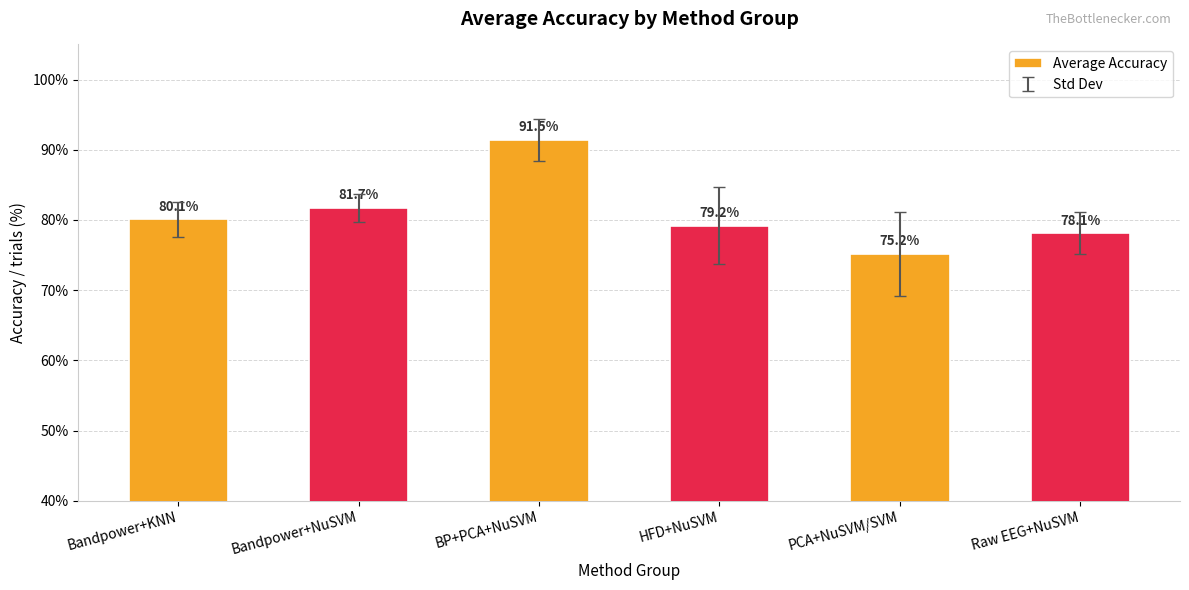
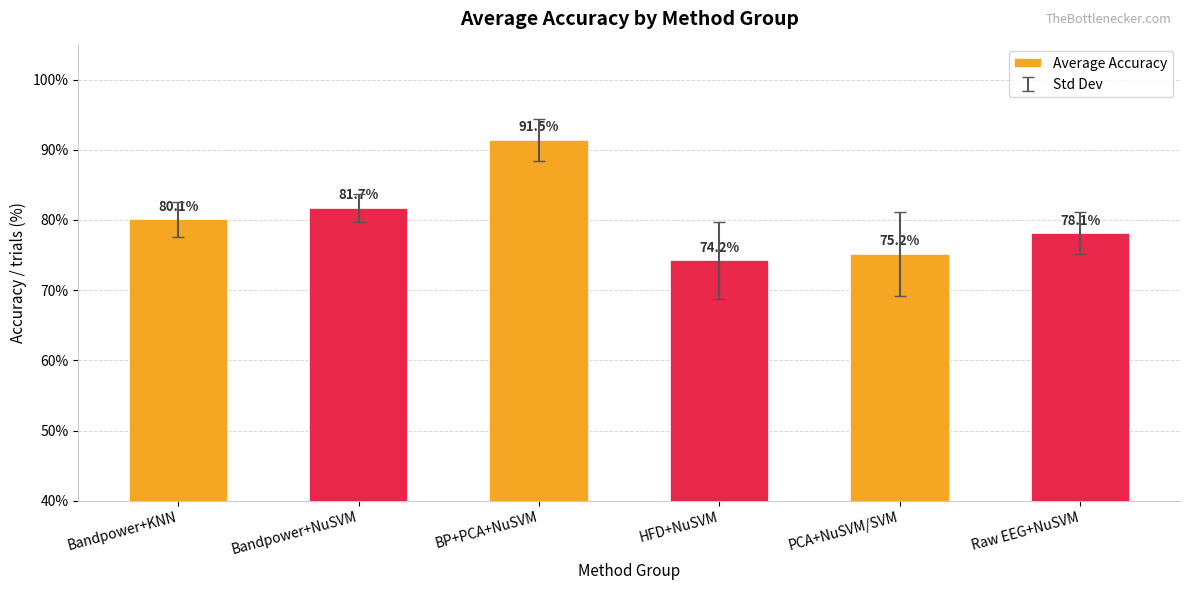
  {
    "Average Accuracy": {
-     "HFD+NuSVM": "79.2%",
+     "HFD+NuSVM": "74.2%",
      "PCA+NuSVM/SVM": "75.2%"
    }
  }
